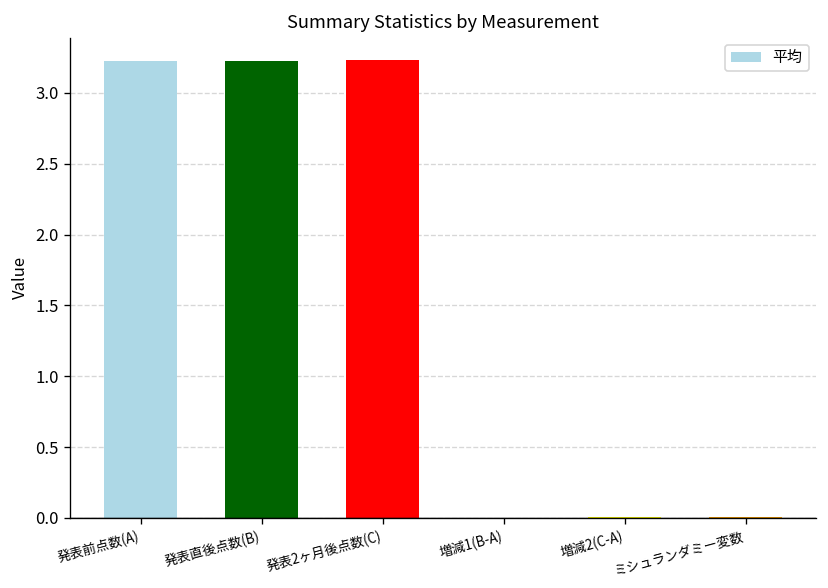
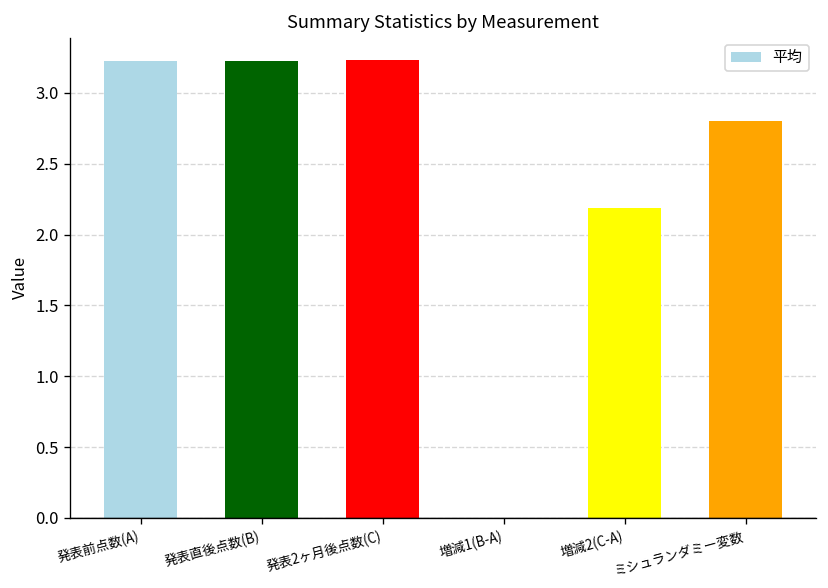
  {
    "発表前点数(A)": 3.23,
    "発表直後点数(B)": 3.23,
    "発表2ヶ月後点数(C)": 3.23,
    "増減1(B-A)": 0.00,
-   "増減2(C-A)": 0.00,
-   "ミシュランダミー変数": 0.01
+   "増減2(C-A)": 2.19,
+   "ミシュランダミー変数": 2.80
  }
